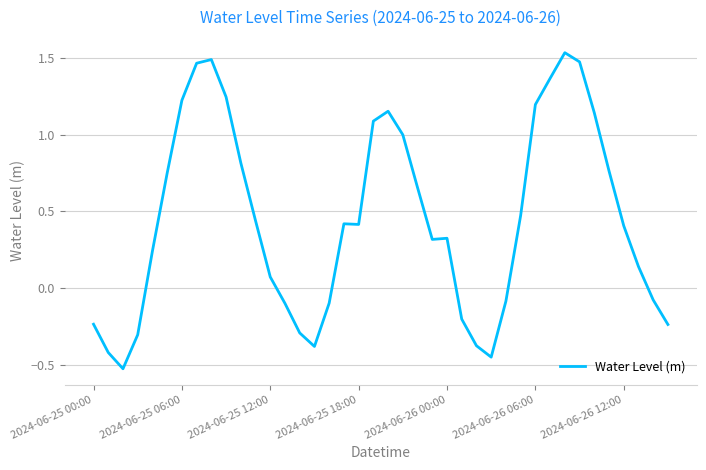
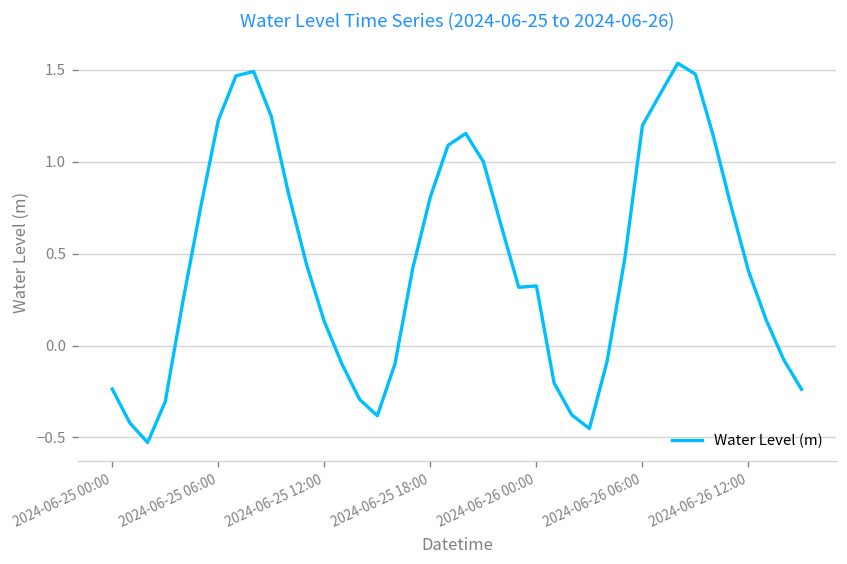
  {
    "2024-06-25 00:00": -0.24,
    "2024-06-25 06:00": 1.22,
-   "2024-06-25 12:00": 0.07,
-   "2024-06-25 18:00": 0.41,
+   "2024-06-25 12:00": 0.13,
+   "2024-06-25 18:00": 0.81,
    "2024-06-26 00:00": 0.32,
    "2024-06-26 06:00": 1.20,
    "2024-06-26 12:00": 0.41
  }
